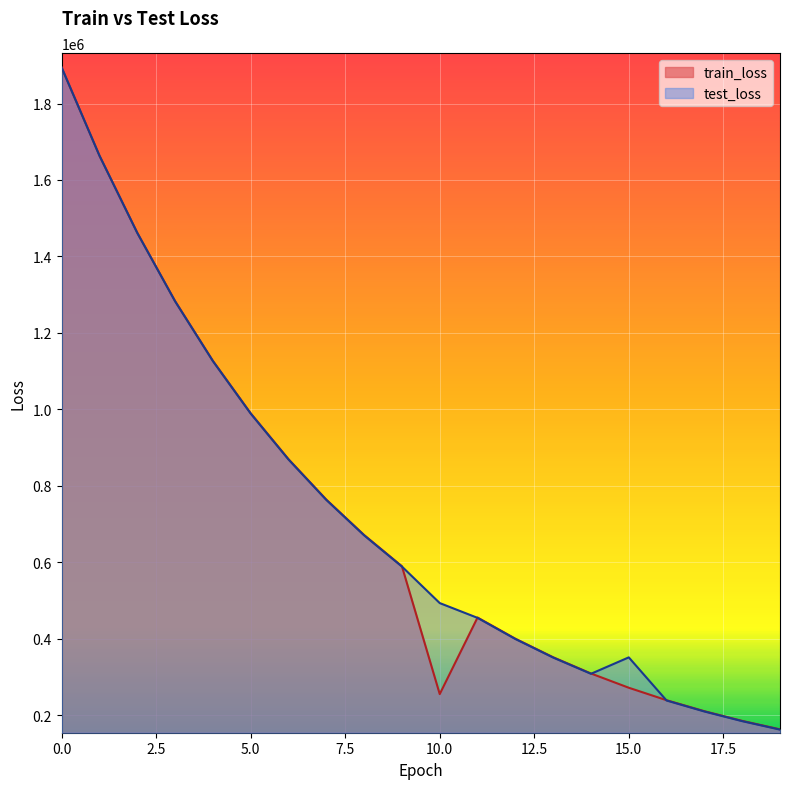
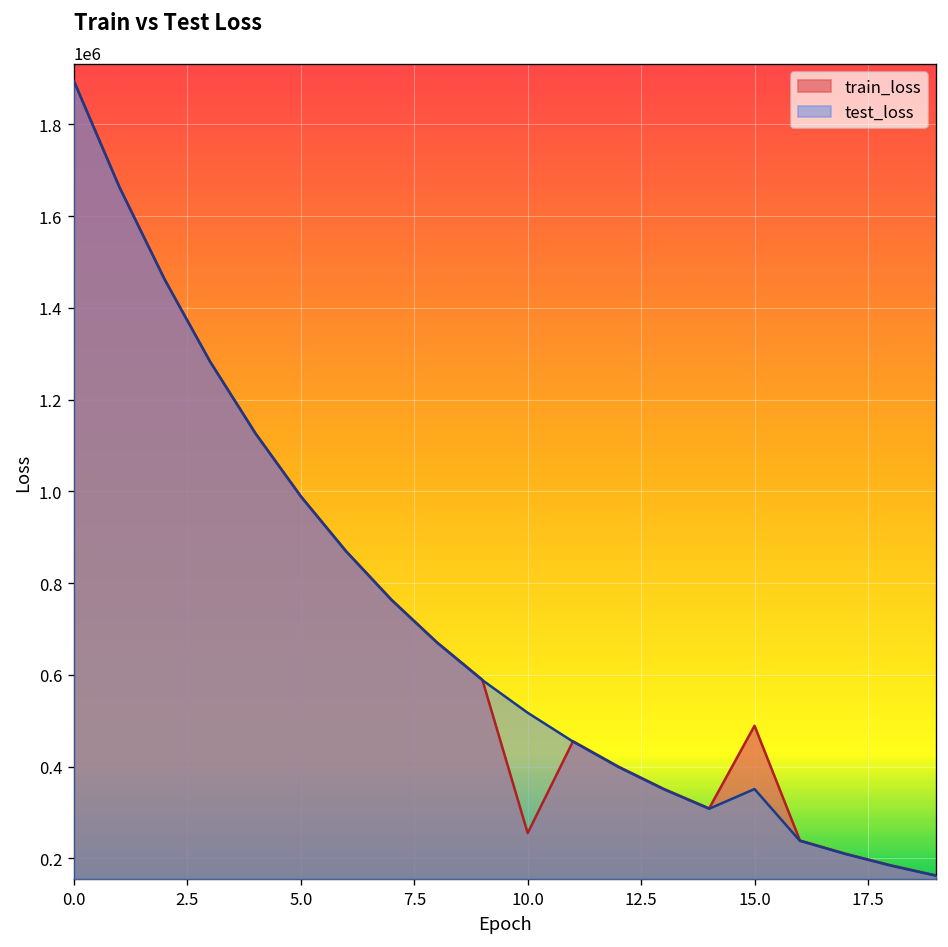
  {
    "train_loss": {
      "10.0": 260000,
-     "15.0": 270000
+     "15.0": 490000
    },
    "test_loss": {
-     "10.0": 490000,
+     "10.0": 520000,
      "15.0": 350000
    }
  }
